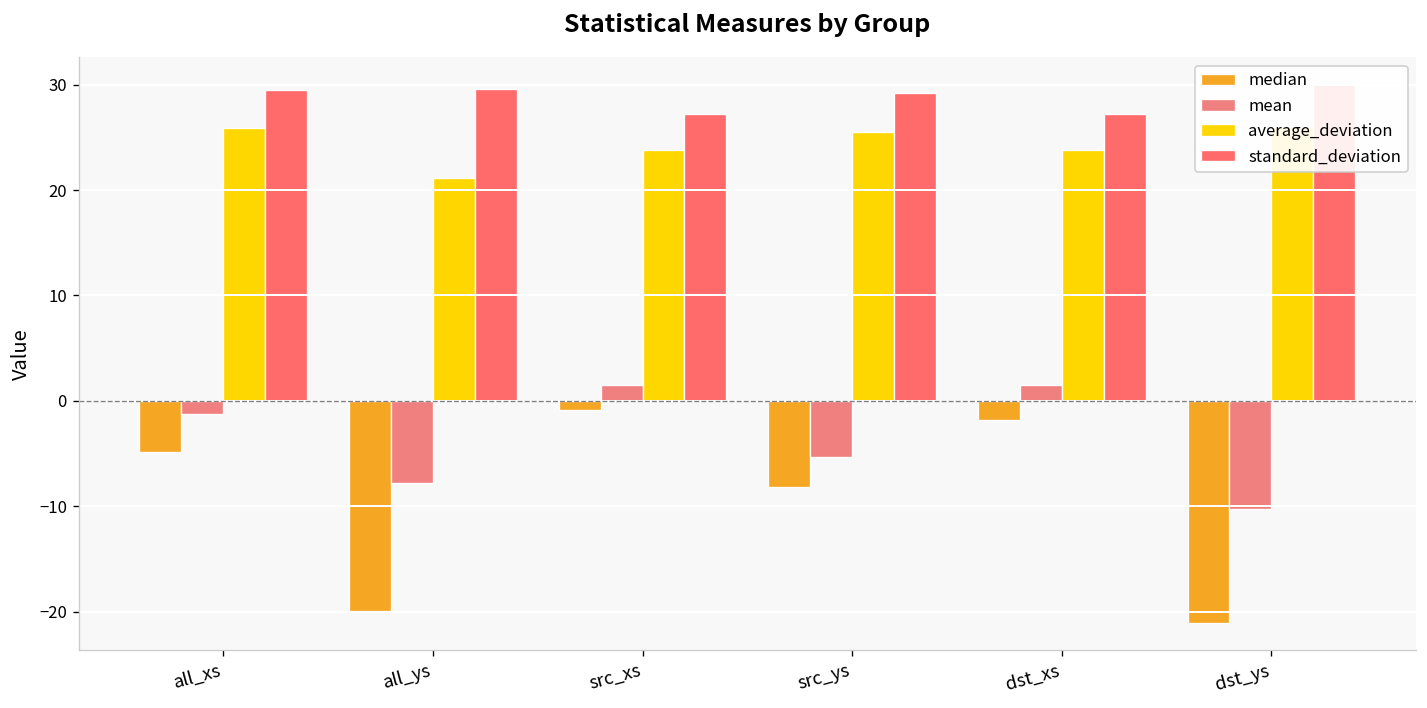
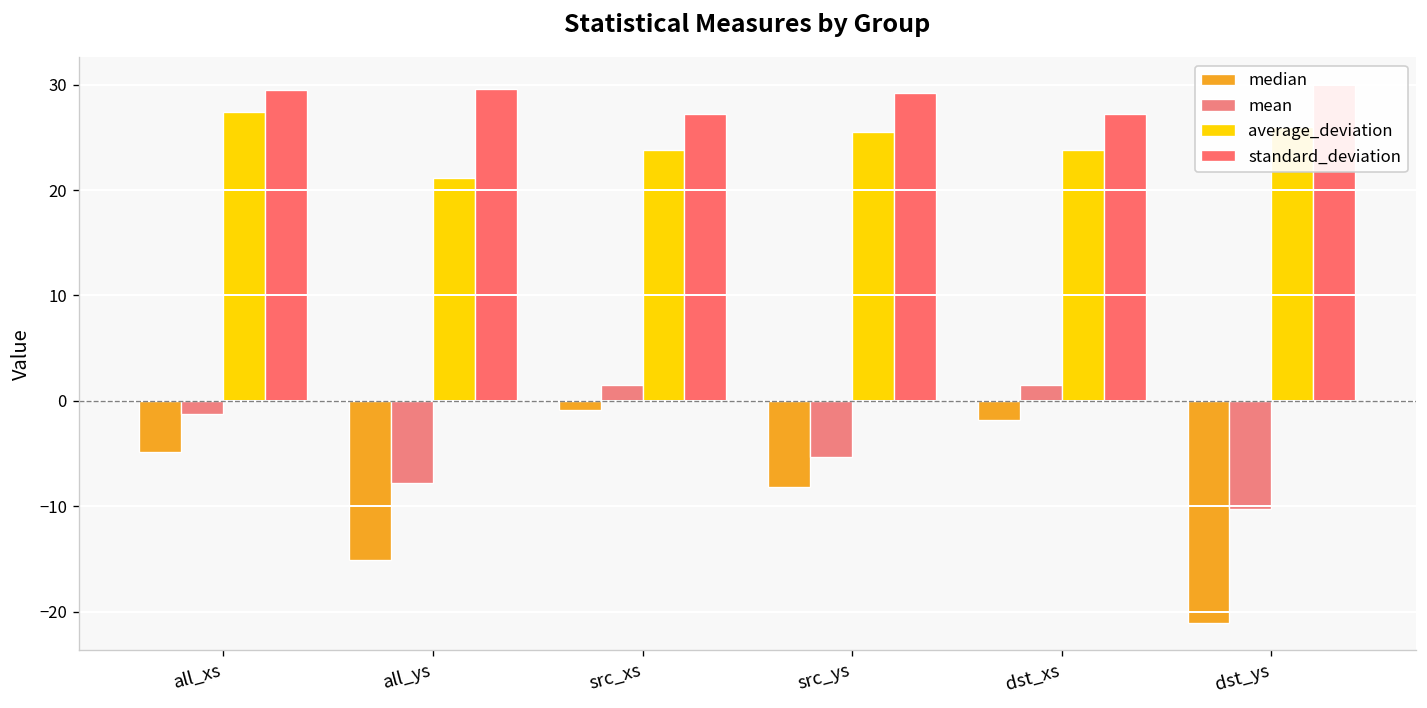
  {
    "median": {
      "all_xs": -5,
-     "all_ys": -20,
+     "all_ys": -15,
      "src_xs": -1,
      "src_ys": -8,
      "dst_xs": -2,
      "dst_ys": -21
    },
    "average_deviation": {
-     "all_xs": 26,
+     "all_xs": 27,
      "all_ys": 21,
      "src_xs": 24,
      "src_ys": 26,
      "dst_xs": 24
    }
  }
